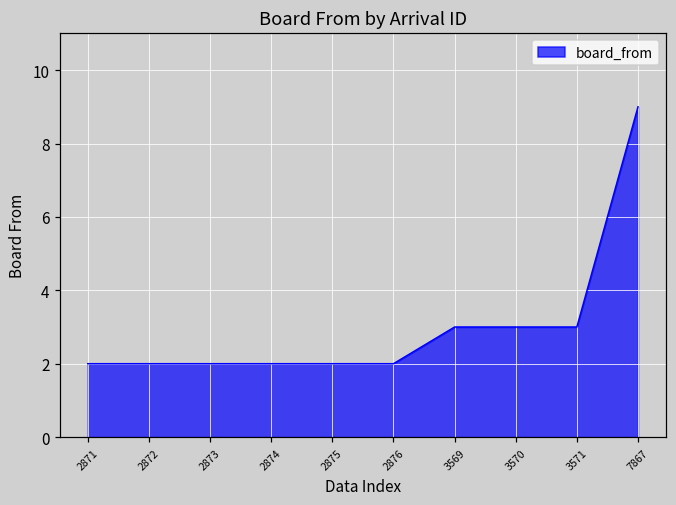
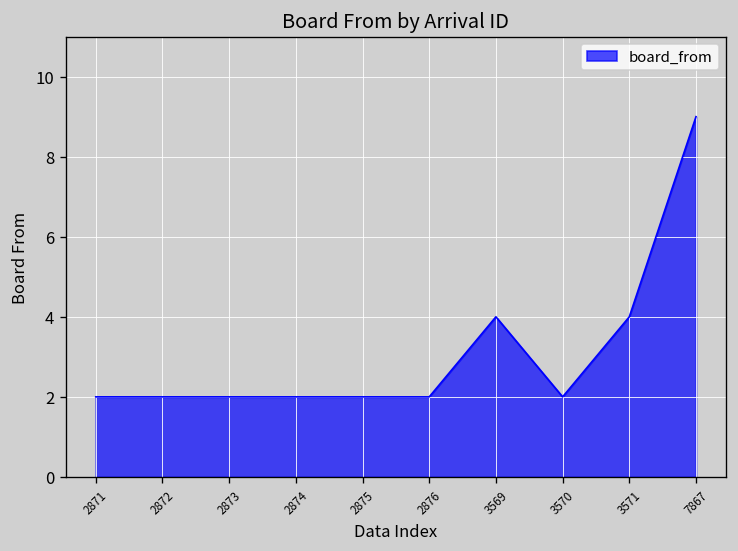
  {
    "2871": 2,
    "2872": 2,
    "2873": 2,
    "2874": 2,
    "2875": 2,
    "2876": 2,
-   "3569": 3,
-   "3570": 3,
-   "3571": 3,
+   "3569": 4,
+   "3570": 2,
+   "3571": 4,
    "7867": 9
  }
